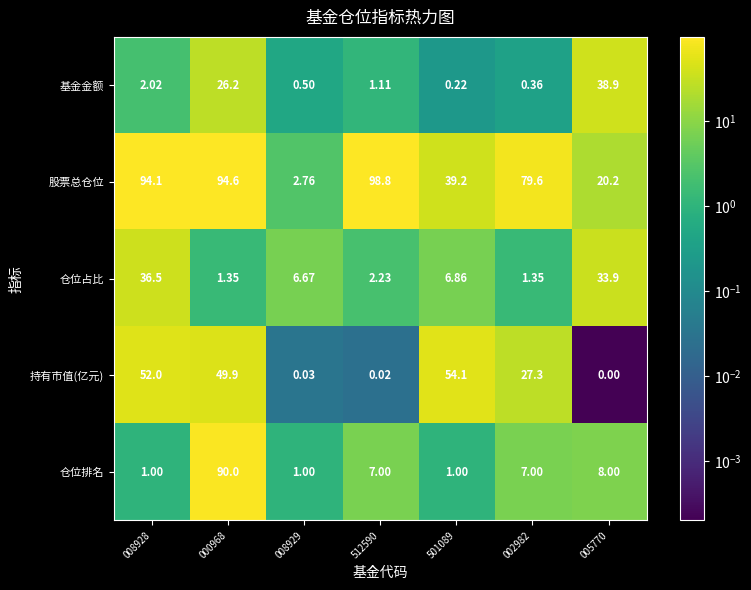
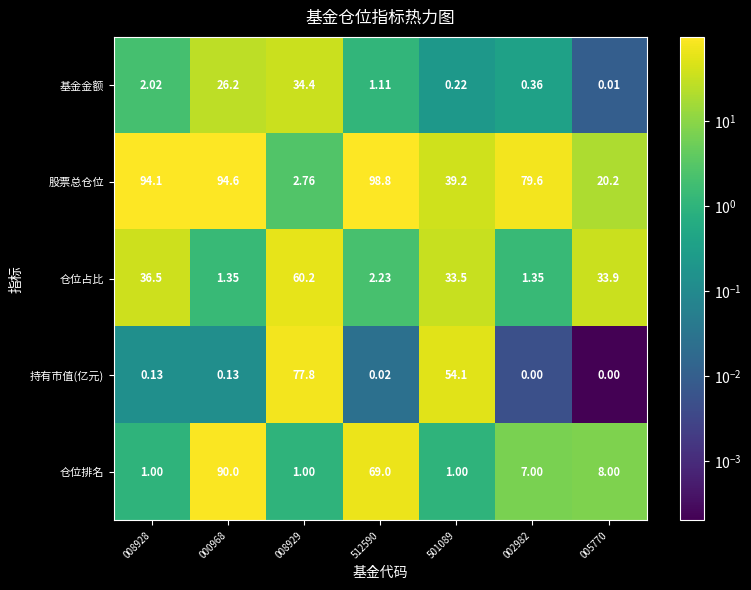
  {
    "基金金额": {
      "008928": 2.02,
      "000968": 26.2,
-     "008929": 0.50,
+     "008929": 34.4,
      "512590": 1.11,
      "501089": 0.22,
      "002982": 0.36,
-     "005770": 38.9
+     "005770": 0.01
    },
    "股票总仓位": {
      "008928": 94.1,
      "000968": 94.6,
      "008929": 2.76,
      "512590": 98.8,
      "501089": 39.2,
      "002982": 79.6,
      "005770": 20.2
    },
    "仓位占比": {
      "008928": 36.5,
      "000968": 1.35,
-     "008929": 6.67,
+     "008929": 60.2,
      "512590": 2.23,
-     "501089": 6.86,
+     "501089": 33.5,
      "002982": 1.35,
      "005770": 33.9
    },
    "持有市值(亿元)": {
-     "008928": 52.0,
-     "000968": 49.9,
-     "008929": 0.03,
+     "008928": 0.13,
+     "000968": 0.13,
+     "008929": 77.8,
      "512590": 0.02,
      "501089": 54.1,
-     "002982": 27.3,
+     "002982": 0.00,
      "005770": 0.00
    },
    "仓位排名": {
      "008928": 1.00,
      "000968": 90.0,
      "008929": 1.00,
-     "512590": 7.00,
+     "512590": 69.0,
      "501089": 1.00,
      "002982": 7.00,
      "005770": 8.00
    }
  }
